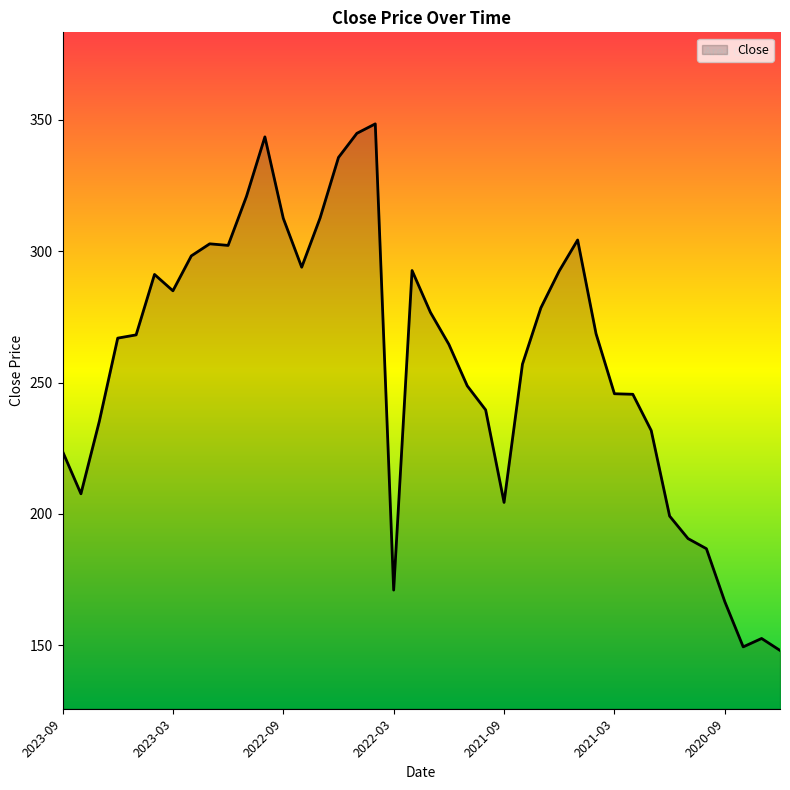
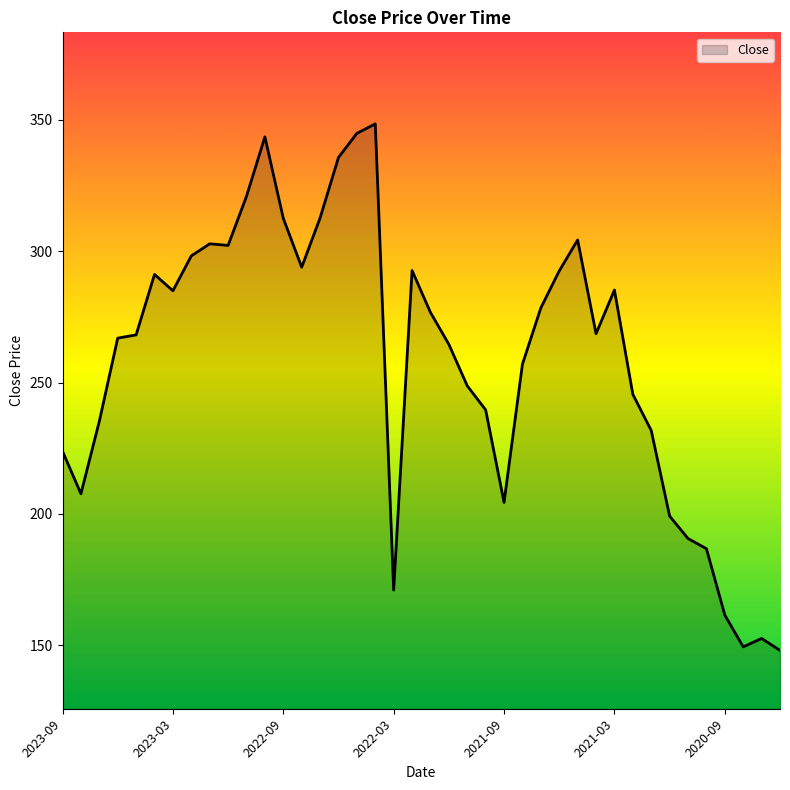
  {
    "2023-09": 224,
    "2023-03": 285,
    "2022-09": 313,
    "2022-03": 171,
    "2021-09": 204,
-   "2021-03": 246,
-   "2020-09": 167
+   "2021-03": 285,
+   "2020-09": 161
  }
